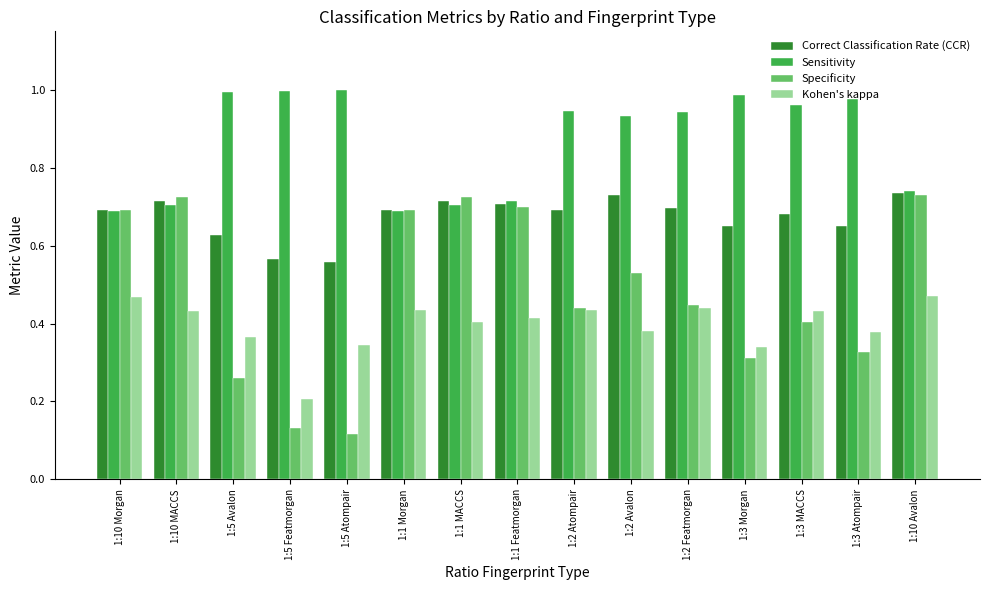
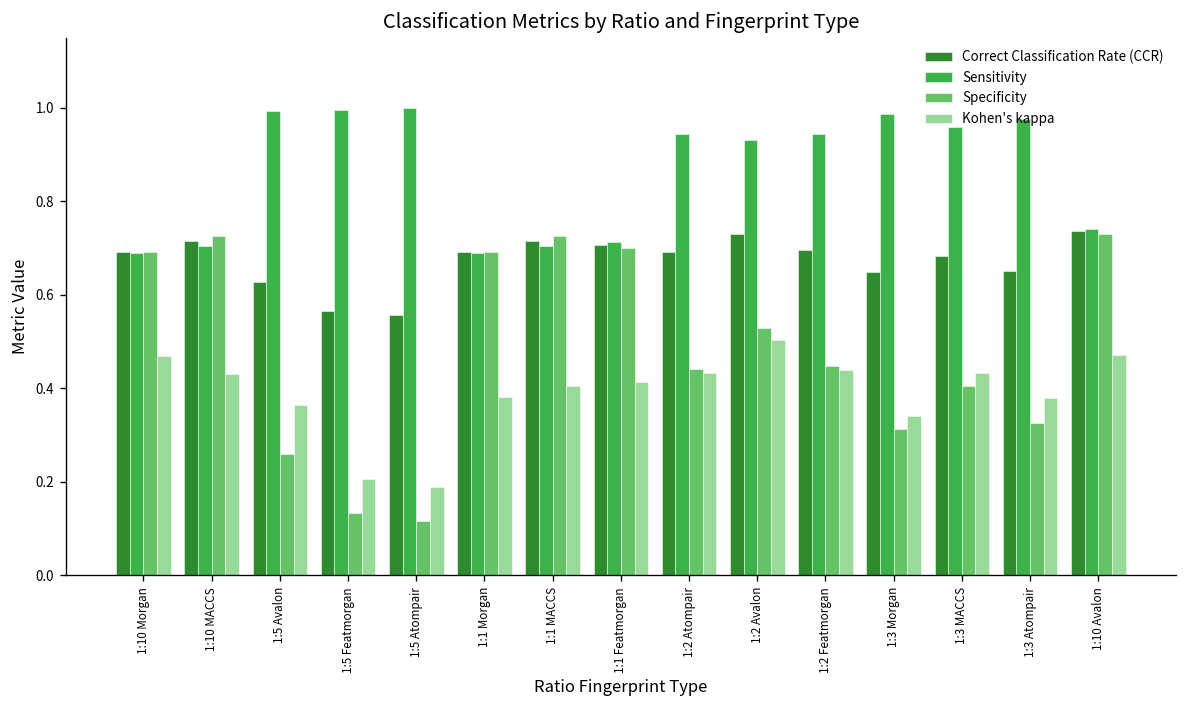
  {
    "Kohen's kappa": {
      "1:10 Morgan": 0.47,
      "1:10 MACCS": 0.43,
      "1:5 Avalon": 0.37,
      "1:5 Featmorgan": 0.21,
-     "1:5 Atompair": 0.35,
-     "1:1 Morgan": 0.43,
+     "1:5 Atompair": 0.19,
+     "1:1 Morgan": 0.38,
      "1:1 MACCS": 0.40,
      "1:1 Featmorgan": 0.41,
      "1:2 Atompair": 0.43,
-     "1:2 Avalon": 0.38,
+     "1:2 Avalon": 0.50,
      "1:2 Featmorgan": 0.44,
      "1:3 Morgan": 0.34,
      "1:3 MACCS": 0.43,
      "1:3 Atompair": 0.38,
      "1:10 Avalon": 0.47
    }
  }
